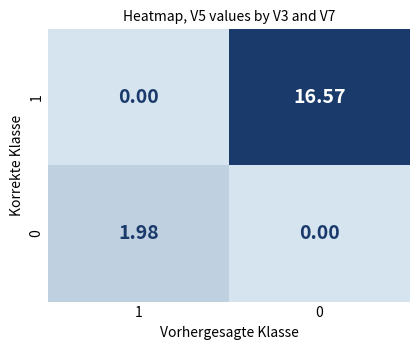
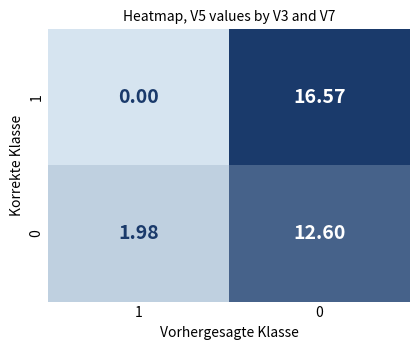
  {
    "1": {
      "1": 0.00,
      "0": 16.57
    },
    "0": {
      "1": 1.98,
-     "0": 0.00
+     "0": 12.60
    }
  }
